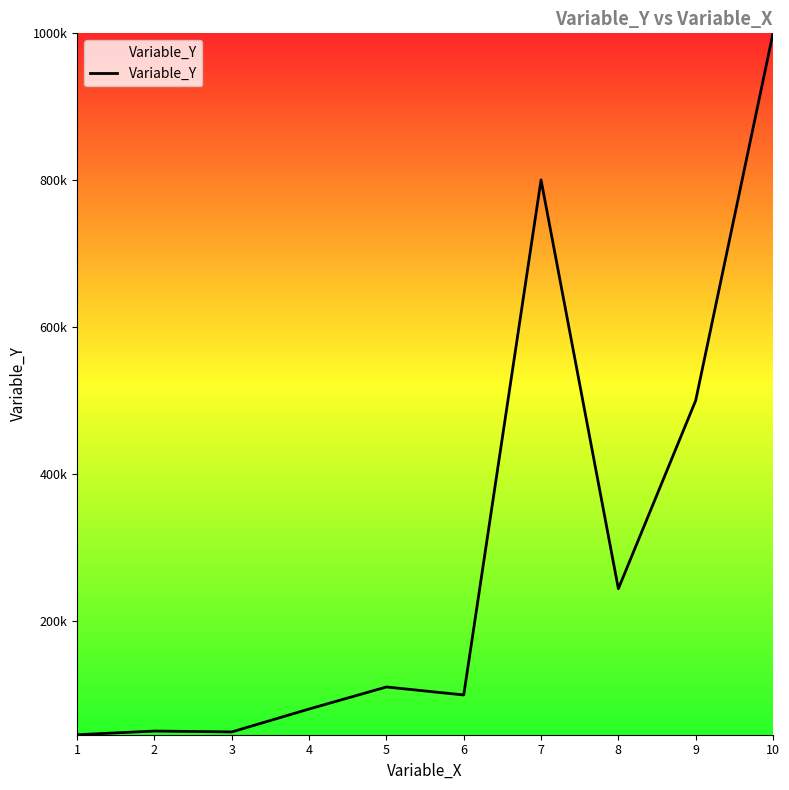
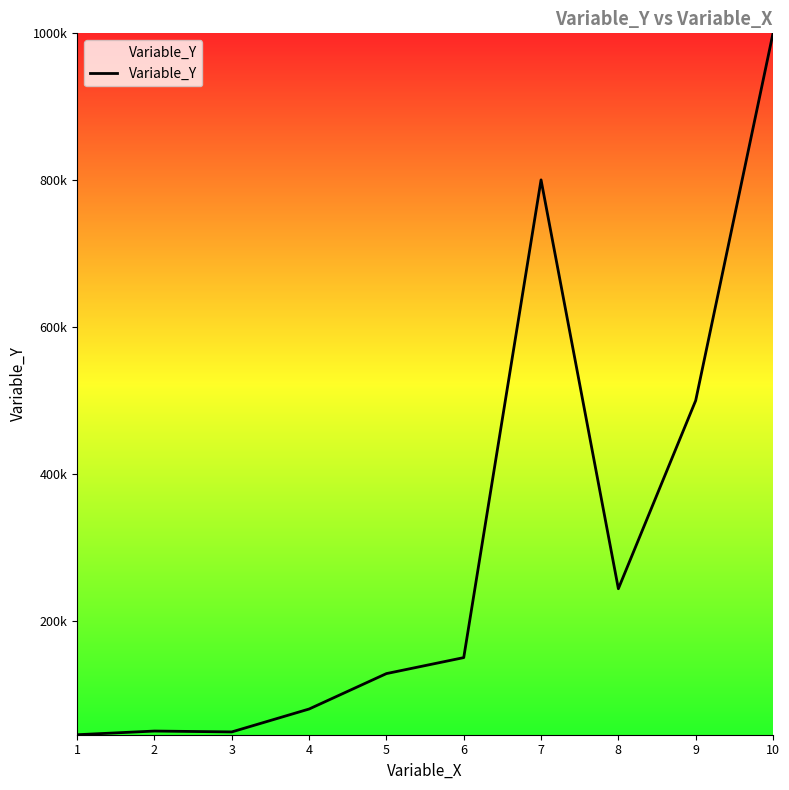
  {
    "1": 50000,
    "2": 50000,
    "3": 50000,
    "4": 80000,
-   "5": 110000,
-   "6": 100000,
+   "5": 130000,
+   "6": 150000,
    "7": 800000,
    "8": 240000,
    "9": 500000,
    "10": 1000000
  }
